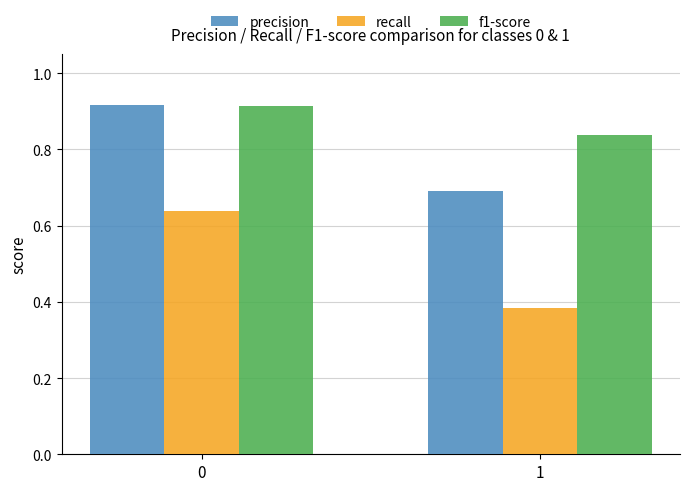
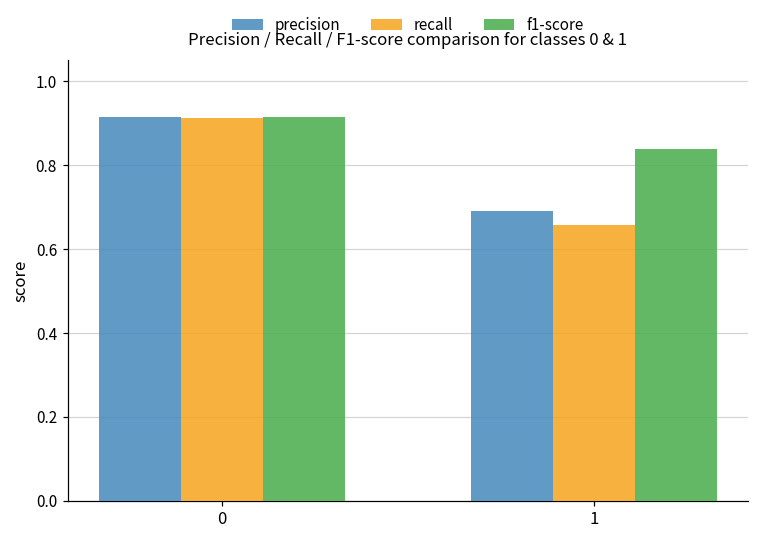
  {
    "precision": {
      "0": 0.92,
      "1": 0.69
    },
    "recall": {
-     "0": 0.64,
-     "1": 0.39
+     "0": 0.91,
+     "1": 0.66
    },
    "f1-score": {
      "0": 0.91,
      "1": 0.84
    }
  }
